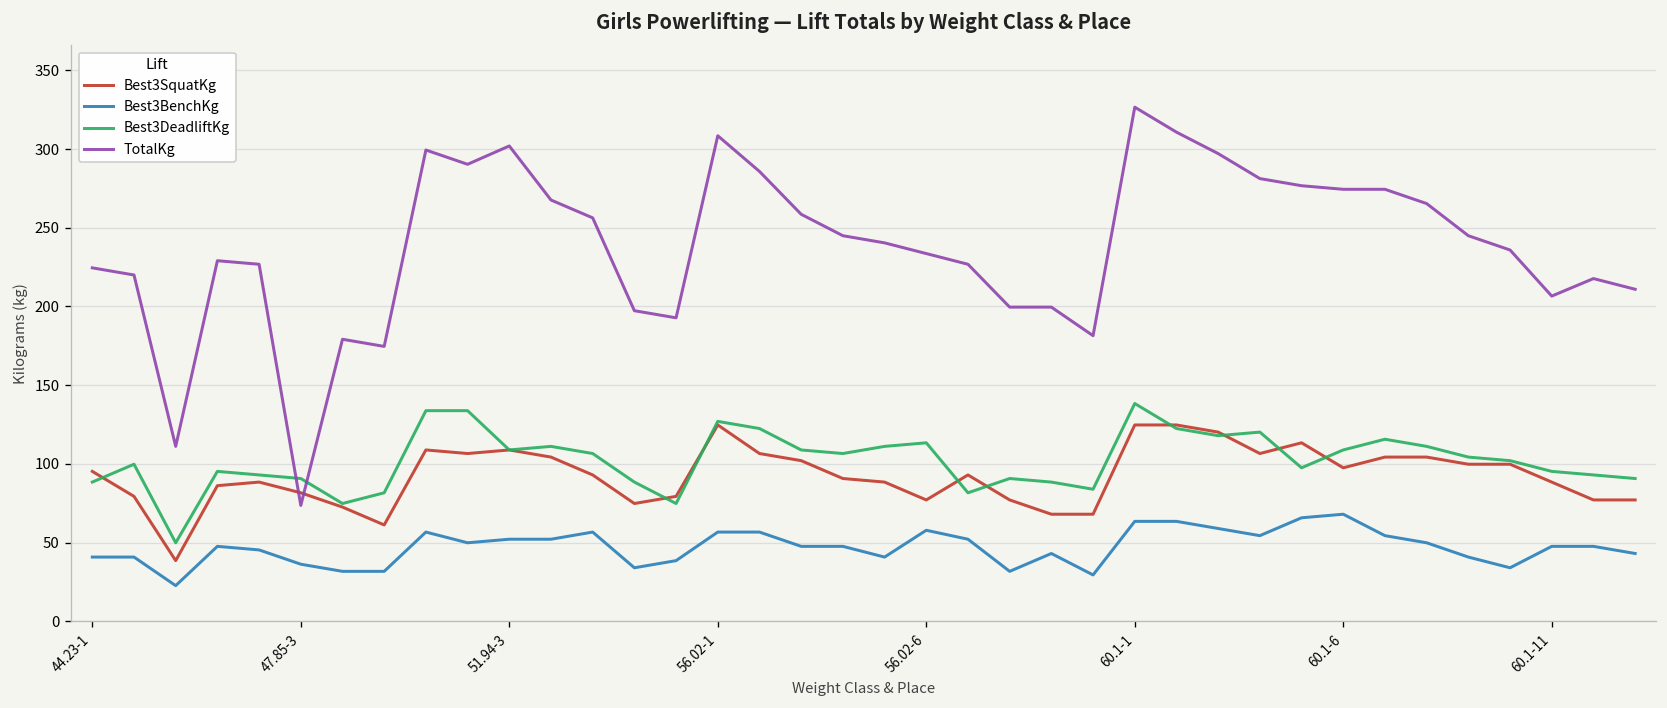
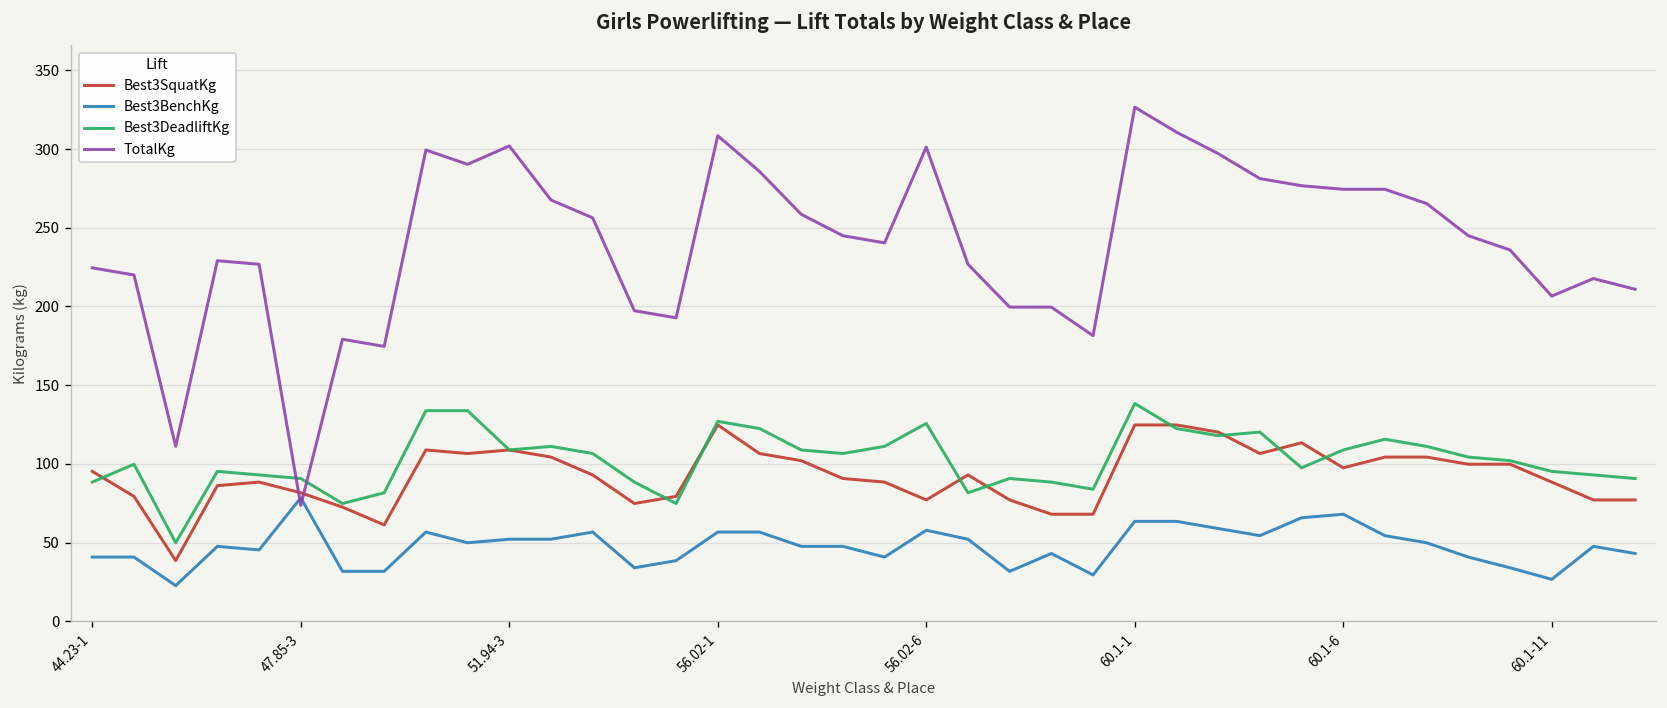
  {
    "Best3SquatKg": {
      "44.23-1": 95,
      "47.85-3": 82,
      "56.02-1": 125,
      "56.02-6": 77,
      "60.1-1": 125,
      "60.1-6": 98,
      "60.1-11": 88
    },
    "Best3BenchKg": {
      "44.23-1": 41,
-     "47.85-3": 36,
+     "47.85-3": 78,
      "51.94-3": 52,
      "56.02-1": 57,
      "56.02-6": 58,
      "60.1-1": 64,
      "60.1-6": 68,
-     "60.1-11": 48
+     "60.1-11": 27
    },
    "Best3DeadliftKg": {
      "44.23-1": 88,
      "47.85-3": 91,
      "56.02-1": 127,
-     "56.02-6": 113,
+     "56.02-6": 126,
      "60.1-1": 138,
      "60.1-6": 109,
      "60.1-11": 95
    },
    "TotalKg": {
      "44.23-1": 225,
      "47.85-3": 74,
      "51.94-3": 302,
      "56.02-1": 308,
-     "56.02-6": 234,
+     "56.02-6": 301,
      "60.1-1": 327,
      "60.1-6": 274,
      "60.1-11": 207
    }
  }
